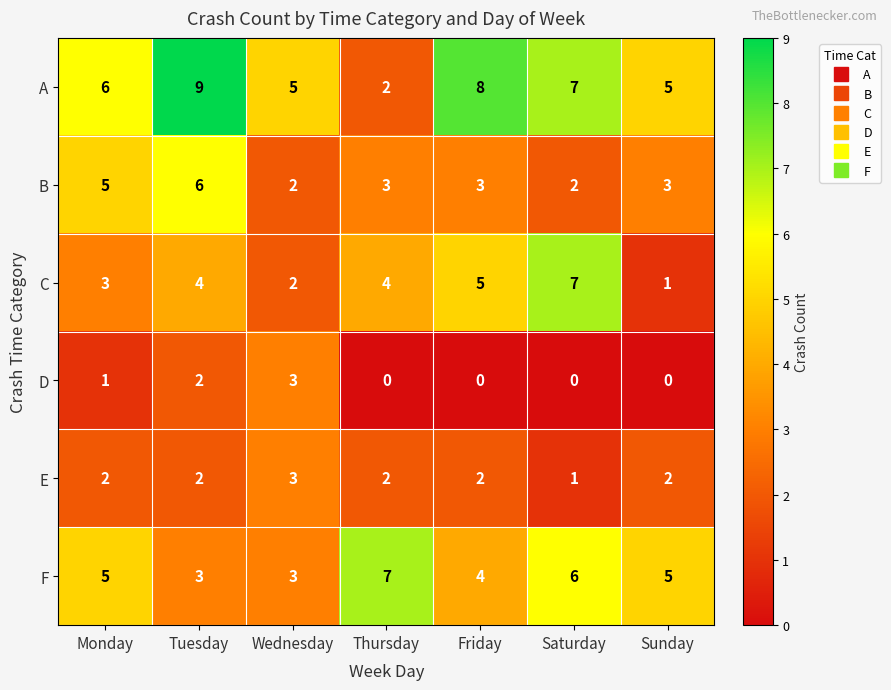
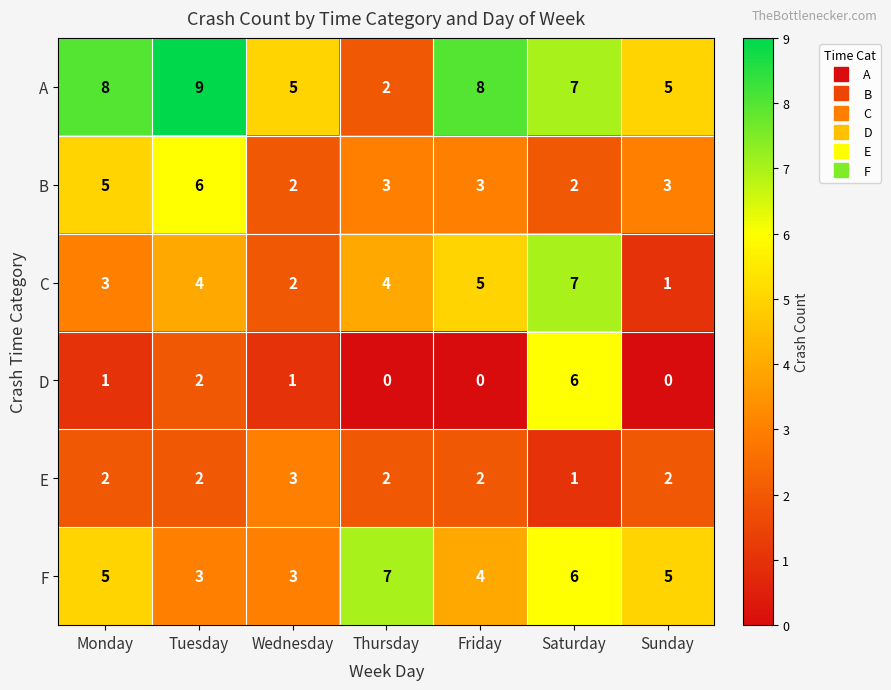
  {
    "A": {
-     "Monday": 6,
+     "Monday": 8,
      "Tuesday": 9,
      "Wednesday": 5,
      "Thursday": 2,
      "Friday": 8,
      "Saturday": 7,
      "Sunday": 5
    },
    "B": {
      "Monday": 5,
      "Tuesday": 6,
      "Wednesday": 2,
      "Thursday": 3,
      "Friday": 3,
      "Saturday": 2,
      "Sunday": 3
    },
    "C": {
      "Monday": 3,
      "Tuesday": 4,
      "Wednesday": 2,
      "Thursday": 4,
      "Friday": 5,
      "Saturday": 7,
      "Sunday": 1
    },
    "D": {
      "Monday": 1,
      "Tuesday": 2,
-     "Wednesday": 3,
+     "Wednesday": 1,
      "Thursday": 0,
      "Friday": 0,
-     "Saturday": 0,
+     "Saturday": 6,
      "Sunday": 0
    },
    "E": {
      "Monday": 2,
      "Tuesday": 2,
      "Wednesday": 3,
      "Thursday": 2,
      "Friday": 2,
      "Saturday": 1,
      "Sunday": 2
    },
    "F": {
      "Monday": 5,
      "Tuesday": 3,
      "Wednesday": 3,
      "Thursday": 7,
      "Friday": 4,
      "Saturday": 6,
      "Sunday": 5
    }
  }
